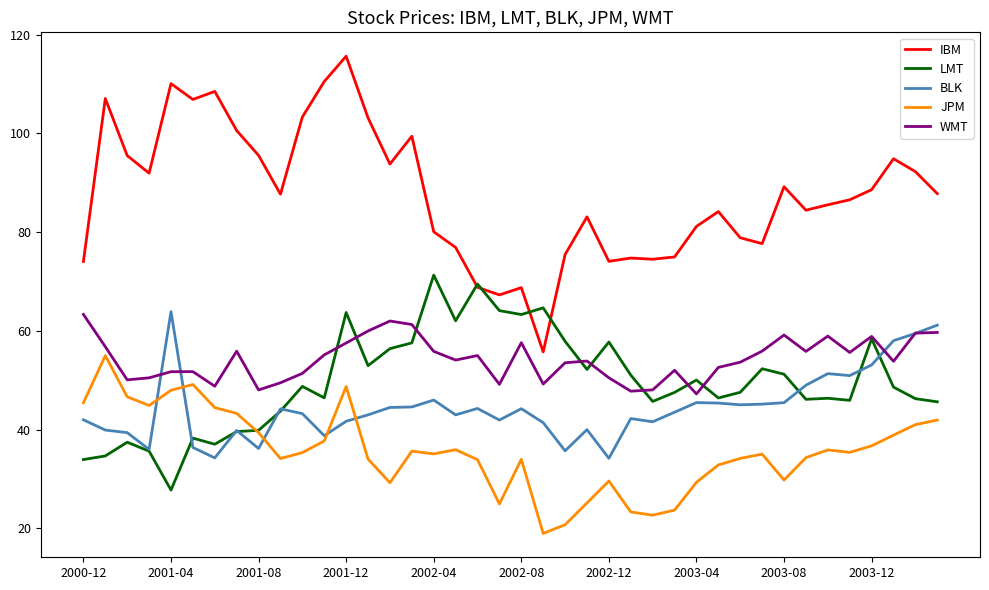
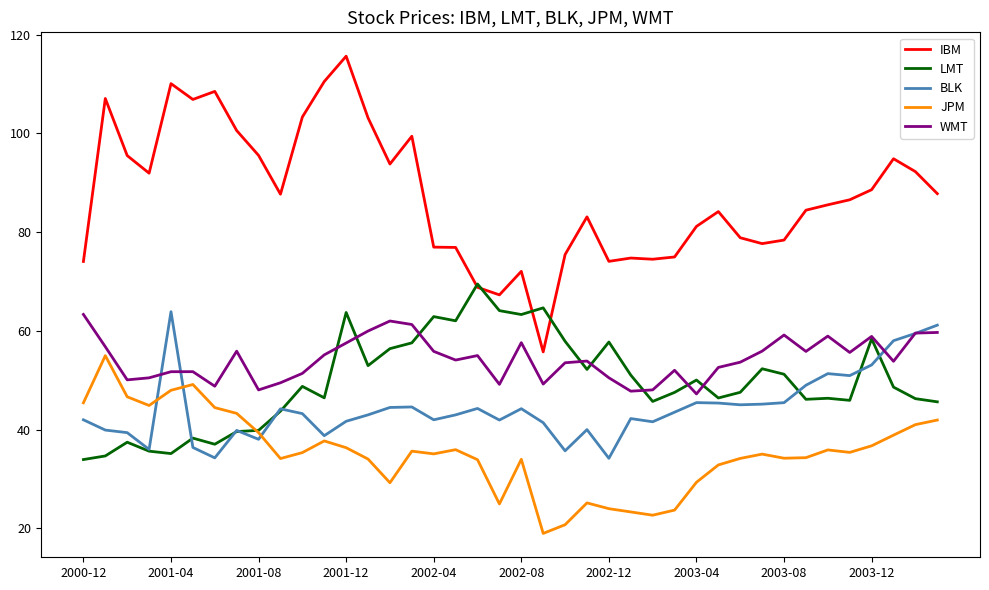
  {
    "IBM": {
      "2000-12": 74,
      "2001-04": 110,
      "2001-08": 96,
      "2001-12": 116,
-     "2002-04": 80,
-     "2002-08": 69,
+     "2002-04": 77,
+     "2002-08": 72,
      "2002-12": 74,
      "2003-04": 81,
-     "2003-08": 89,
+     "2003-08": 78,
      "2003-12": 89
    },
    "LMT": {
      "2000-12": 34,
-     "2001-04": 28,
+     "2001-04": 35,
      "2001-12": 64,
-     "2002-04": 71,
+     "2002-04": 63,
      "2002-08": 63,
      "2002-12": 58,
      "2003-04": 50,
      "2003-08": 51
    },
    "BLK": {
      "2000-12": 42,
      "2001-04": 64,
-     "2001-08": 36,
+     "2001-08": 38,
      "2001-12": 42,
-     "2002-04": 46,
+     "2002-04": 42,
      "2002-08": 44,
      "2002-12": 34,
      "2003-04": 45,
      "2003-08": 45,
      "2003-12": 53
    },
    "JPM": {
      "2000-12": 45,
      "2001-04": 48,
-     "2001-12": 49,
+     "2001-12": 36,
      "2002-04": 35,
      "2002-08": 34,
-     "2002-12": 30,
+     "2002-12": 24,
      "2003-04": 29,
-     "2003-08": 30,
+     "2003-08": 34,
      "2003-12": 37
    },
    "WMT": {
      "2000-12": 63,
      "2001-04": 52,
      "2001-08": 48,
      "2001-12": 58,
      "2002-04": 56,
      "2002-08": 58,
      "2002-12": 51,
      "2003-04": 47,
      "2003-08": 59
    }
  }
